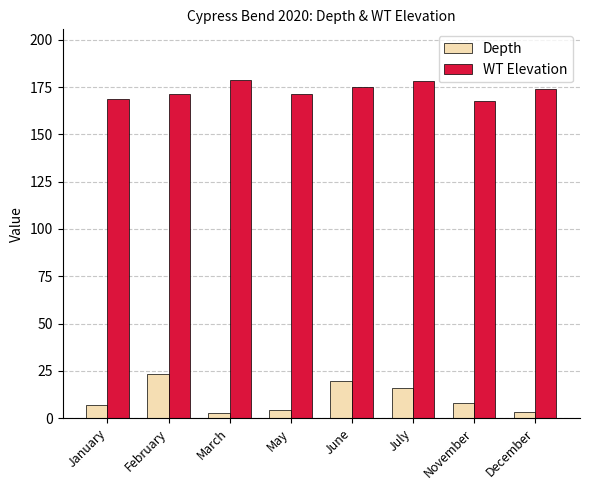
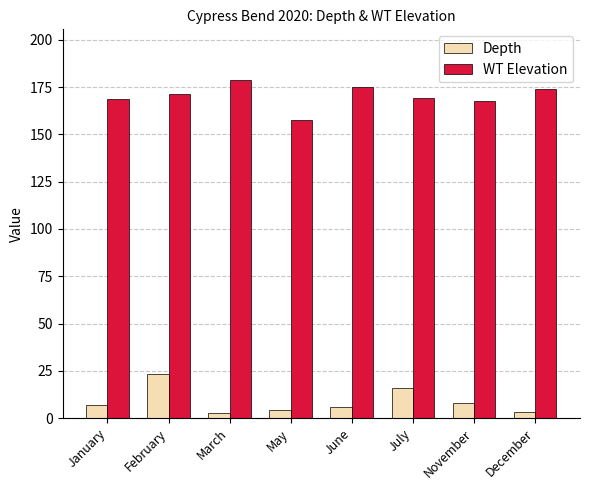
  {
    "Depth": {
      "January": 7,
      "February": 23,
      "March": 3,
      "May": 5,
-     "June": 20,
+     "June": 6,
      "July": 16,
      "November": 8,
      "December": 3
    },
    "WT Elevation": {
      "January": 169,
      "February": 171,
      "March": 179,
-     "May": 171,
+     "May": 158,
      "June": 175,
-     "July": 178,
+     "July": 169,
      "November": 168,
      "December": 174
    }
  }
